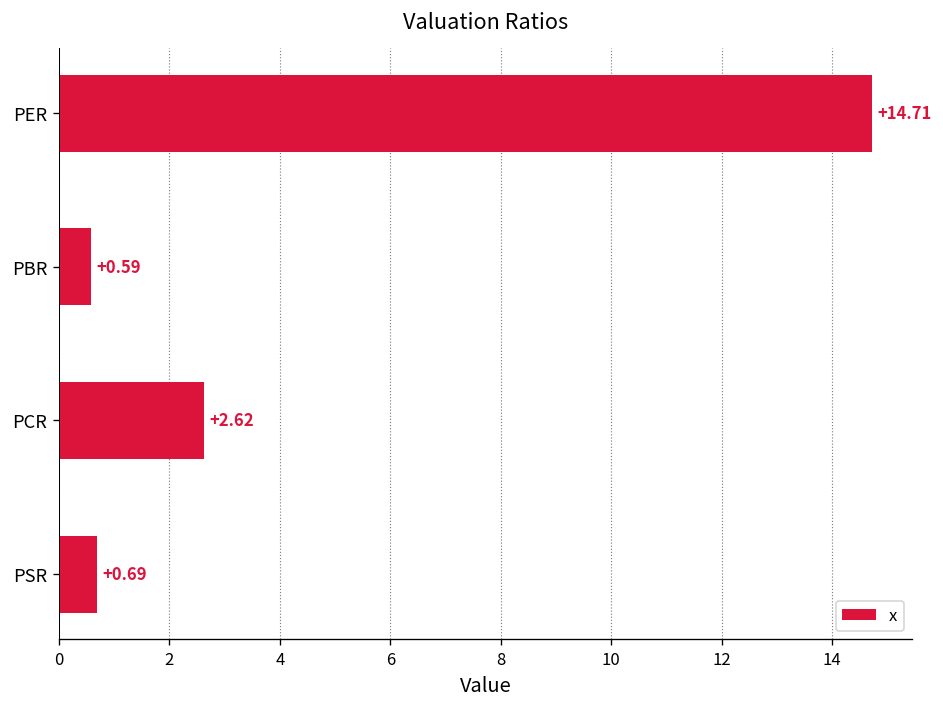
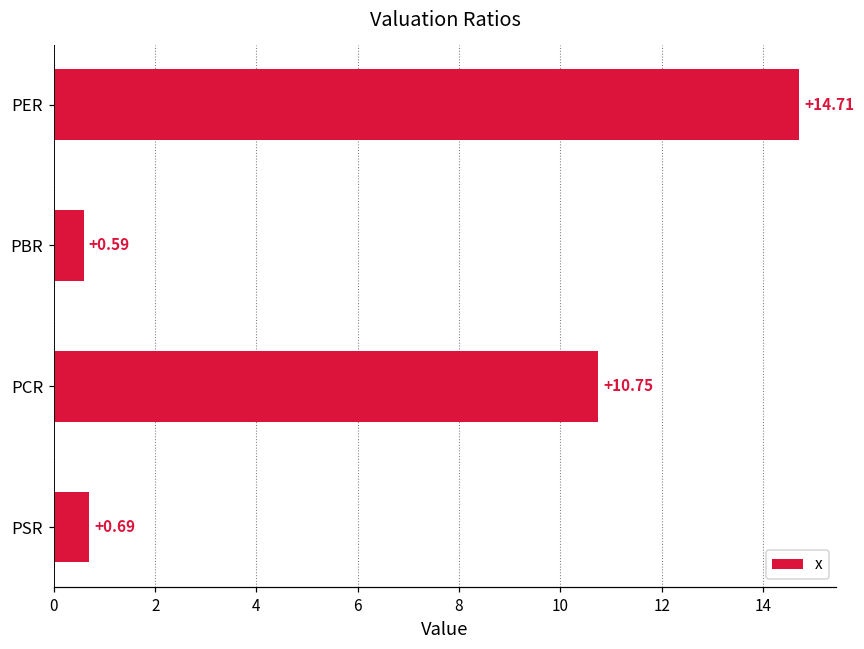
  {
    "PER": "+14.71",
    "PBR": "+0.59",
-   "PCR": "+2.62",
+   "PCR": "+10.75",
    "PSR": "+0.69"
  }
